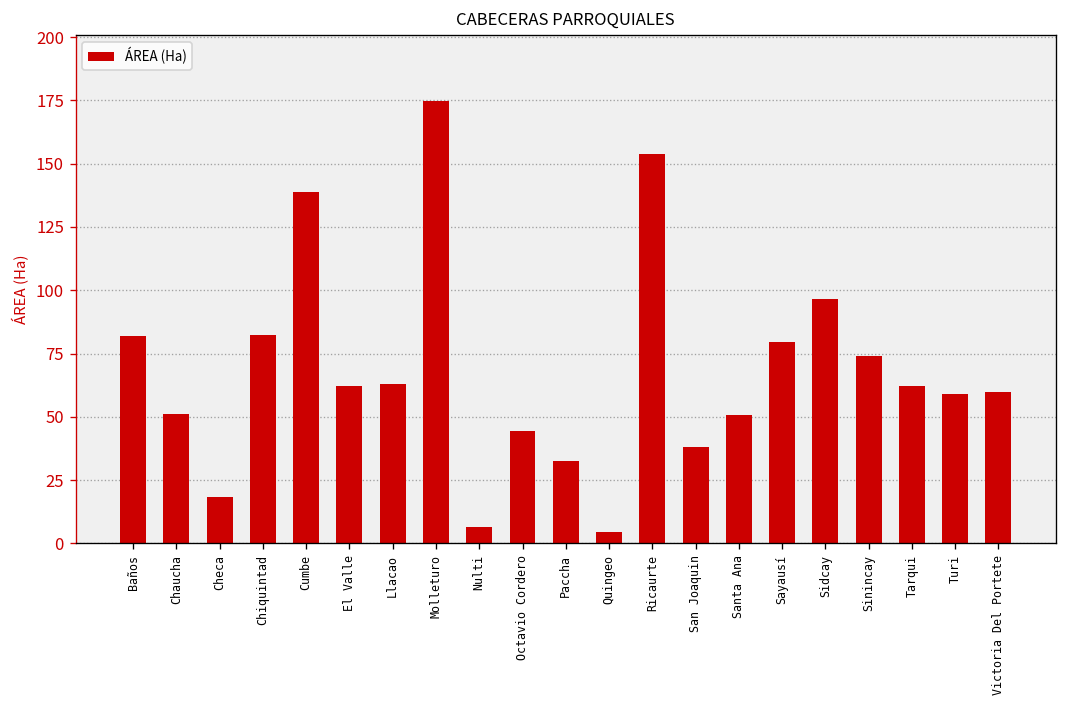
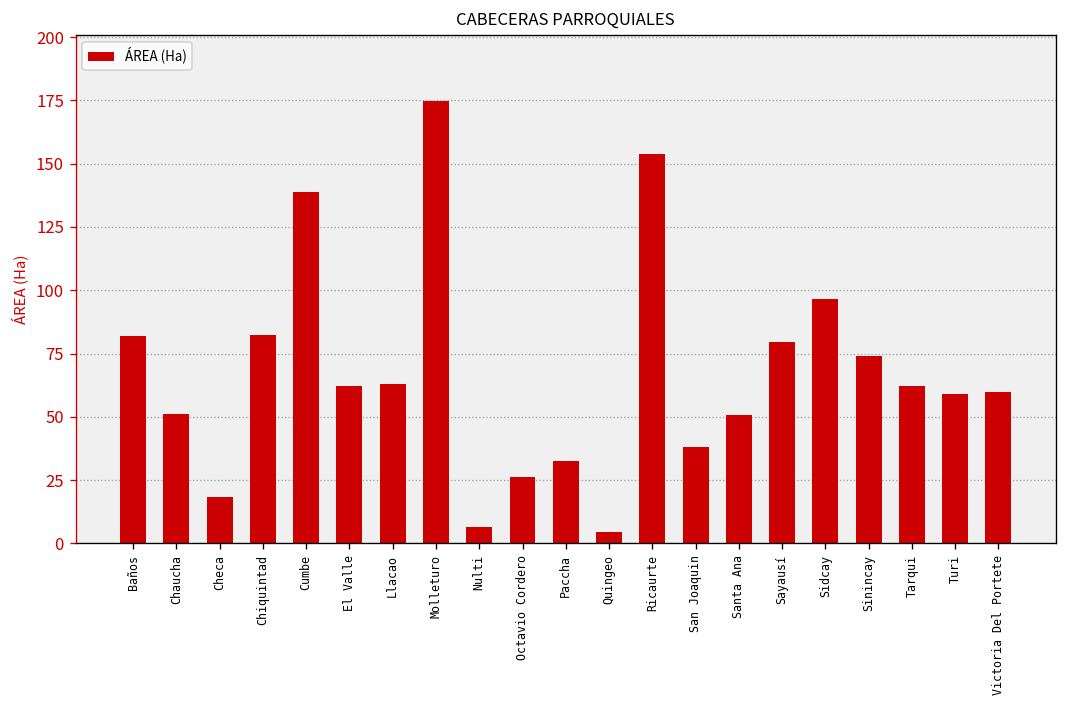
  {
    "Baños": 82,
    "Chaucha": 51,
    "Checa": 18,
    "Chiquintad": 82,
    "Cumbe": 139,
    "El Valle": 62,
    "Llacao": 63,
    "Molleturo": 175,
    "Nulti": 7,
-   "Octavio Cordero": 44,
+   "Octavio Cordero": 26,
    "Paccha": 32,
    "Quingeo": 4,
    "Ricaurte": 154,
    "San Joaquin": 38,
    "Santa Ana": 51,
    "Sayausí": 80,
    "Sidcay": 97,
    "Sinincay": 74,
    "Tarqui": 62,
    "Turi": 59,
    "Victoria Del Portete": 60
  }
